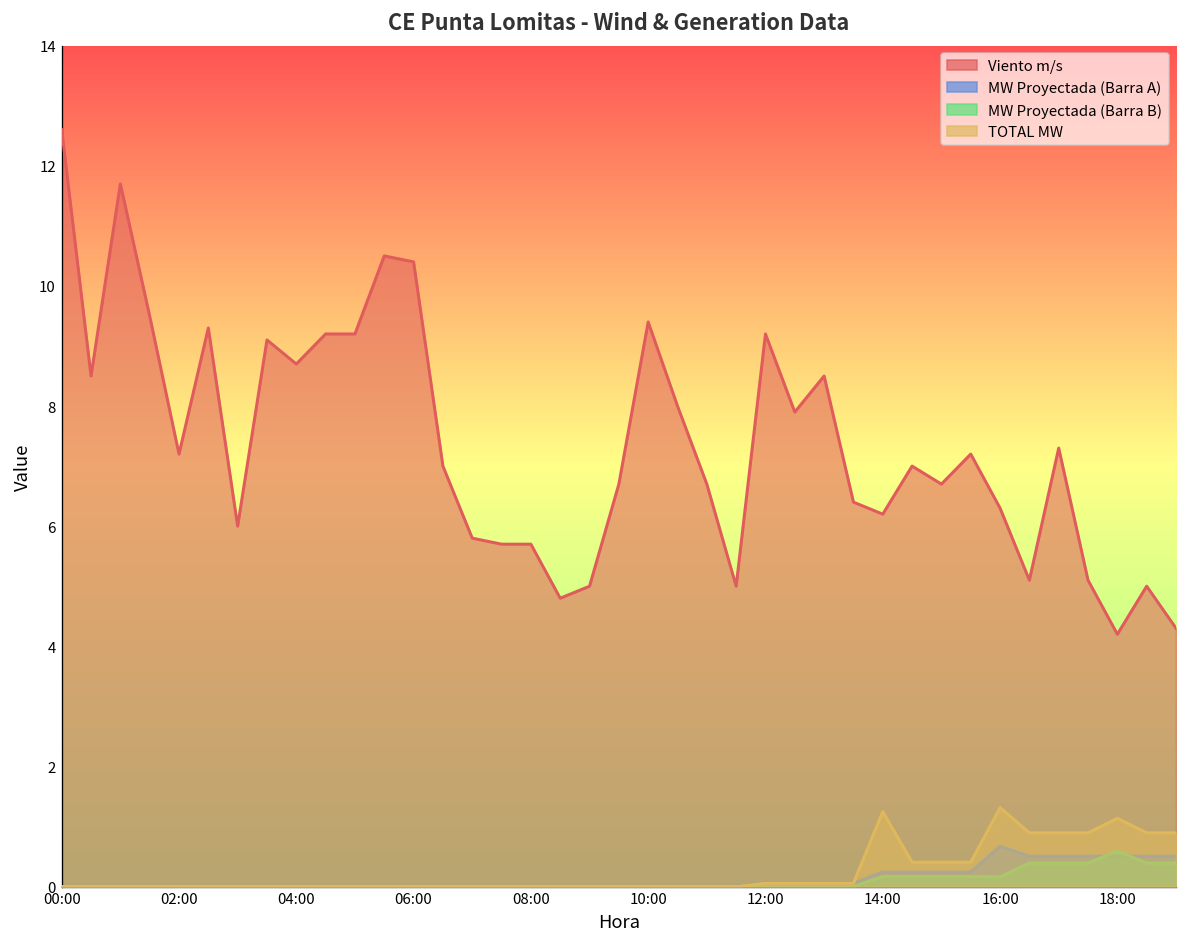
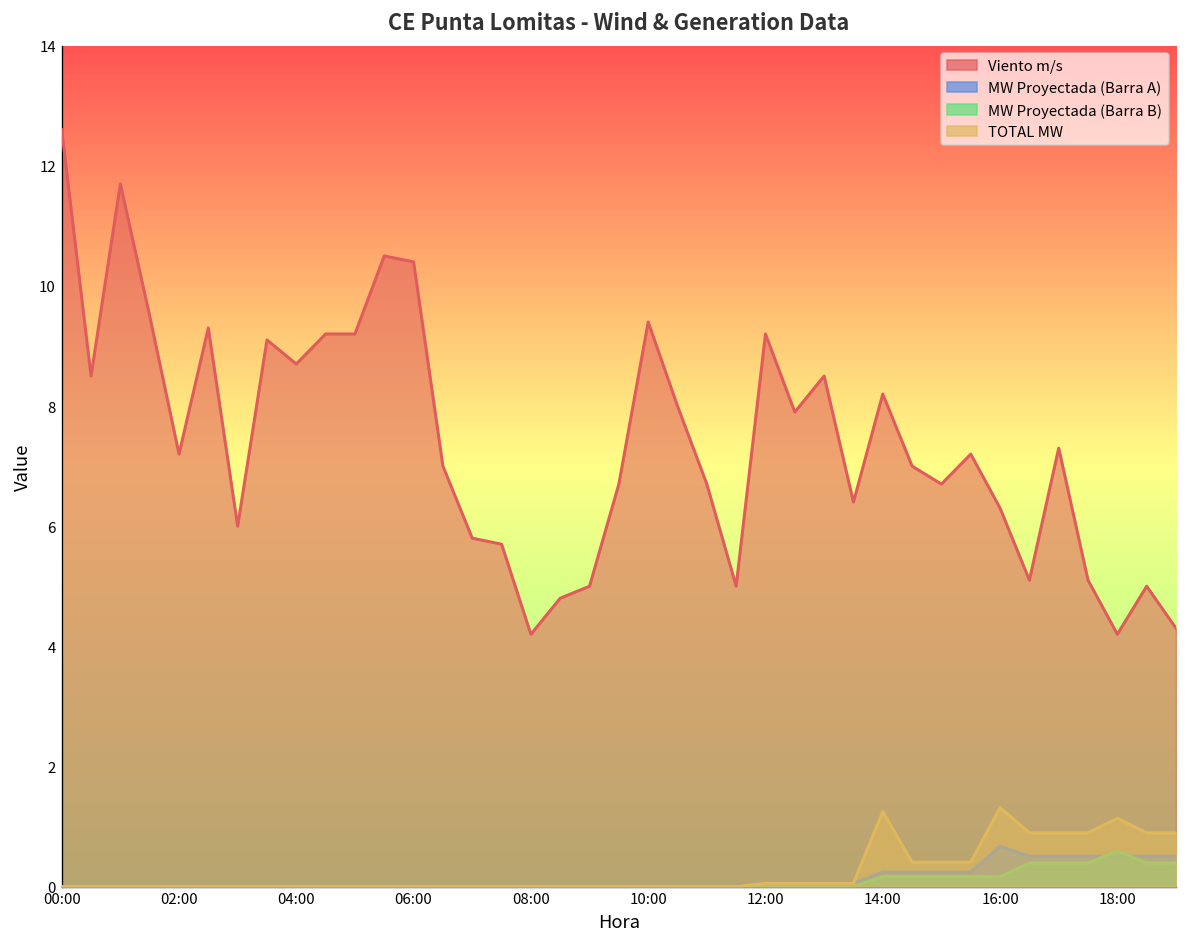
  {
    "Viento m/s": {
      "00:00": 12.6,
      "02:00": 7.2,
      "04:00": 8.7,
      "06:00": 10.4,
-     "08:00": 5.7,
+     "08:00": 4.2,
      "10:00": 9.4,
      "12:00": 9.2,
-     "14:00": 6.2,
+     "14:00": 8.2,
      "16:00": 6.3,
      "18:00": 4.2
    },
    "MW Proyectada (Barra A)": {
      "14:00": 0.2,
      "16:00": 0.7,
      "18:00": 0.5
    },
    "MW Proyectada (Barra B)": {
      "12:00": 0.0,
      "14:00": 0.2,
      "16:00": 0.2,
      "18:00": 0.6
    },
    "TOTAL MW": {
      "14:00": 1.2,
      "16:00": 1.3,
      "18:00": 1.1
    }
  }
